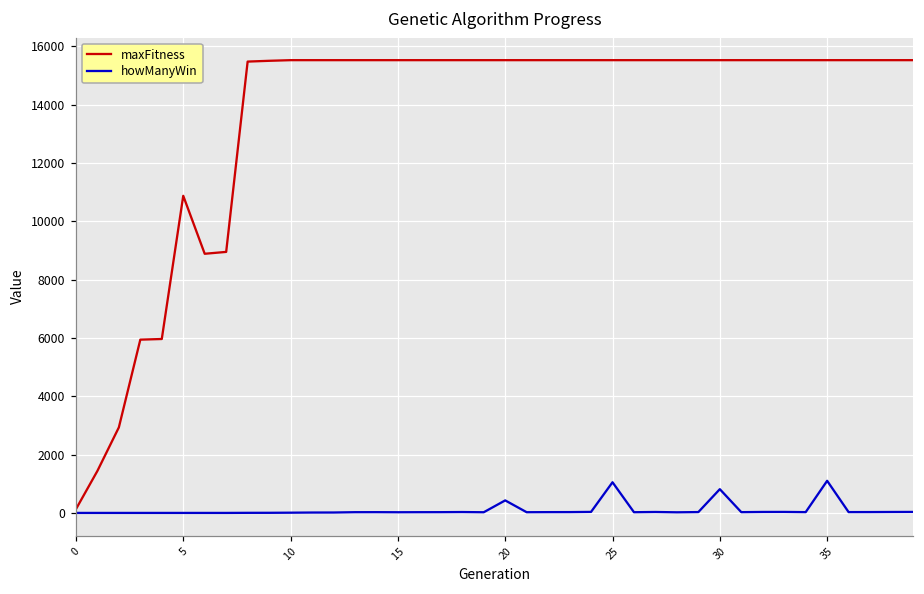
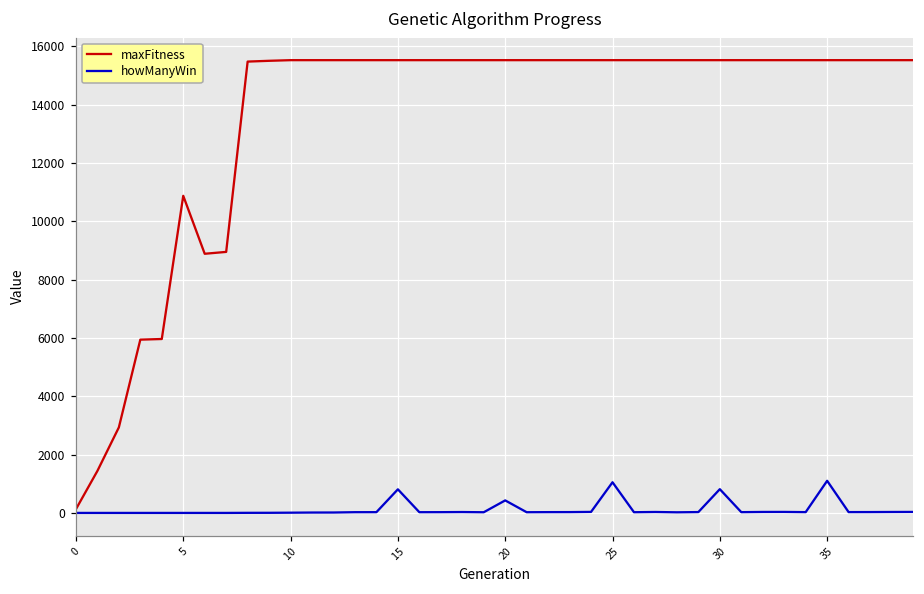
  {
    "maxFitness": {
      "0": 100,
      "5": 10900,
      "10": 15500,
      "15": 15500,
      "20": 15500,
      "25": 15500,
      "30": 15500,
      "35": 15500
    },
    "howManyWin": {
      "0": 0,
      "5": 0,
      "10": 0,
-     "15": 0,
+     "15": 800,
      "20": 400,
      "25": 1100,
      "30": 800,
      "35": 1100
    }
  }
